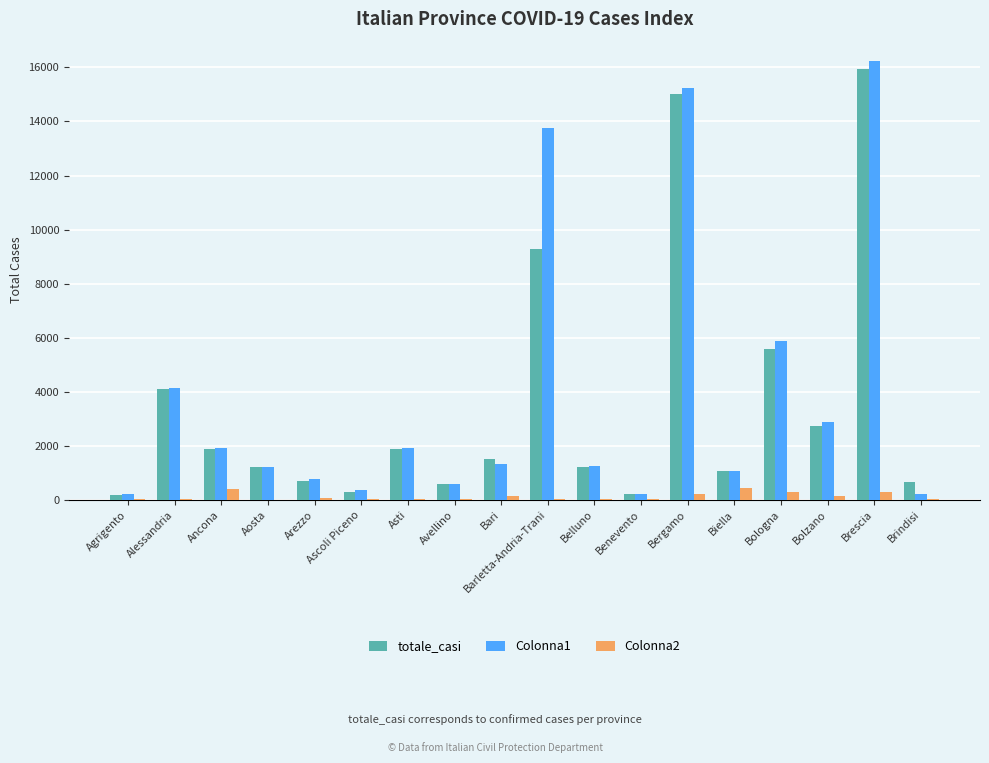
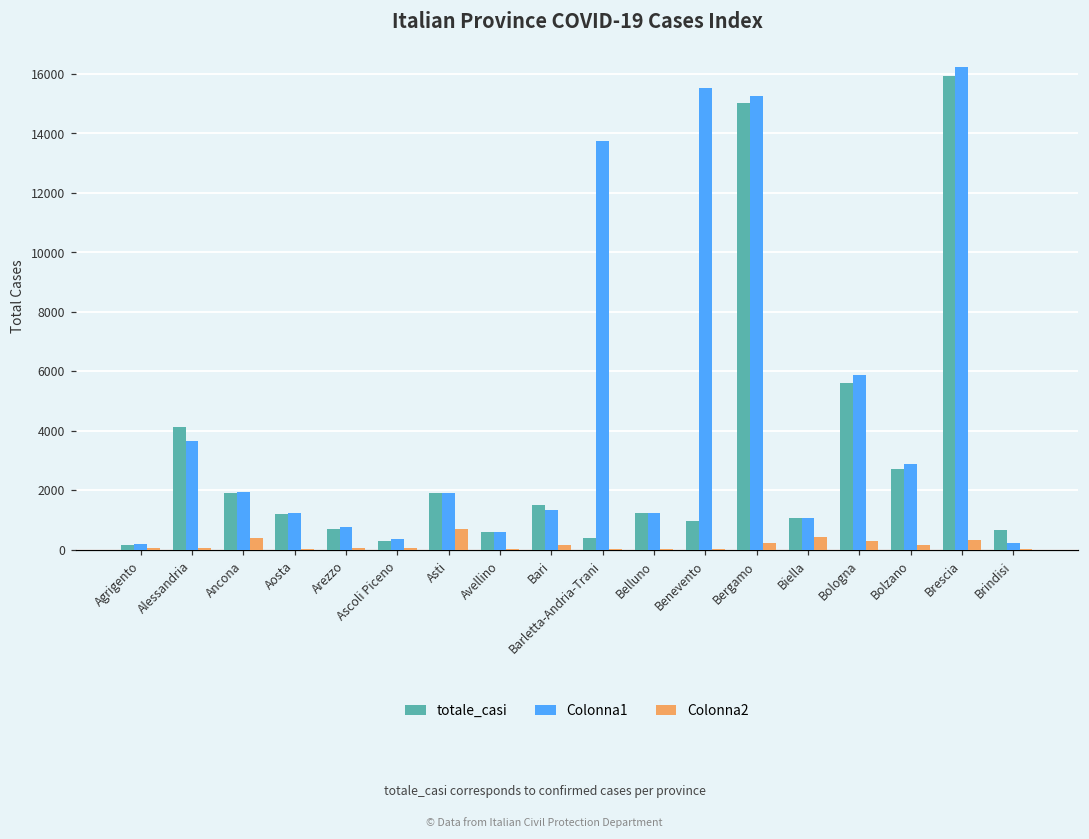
  {
    "totale_casi": {
      "Agrigento": 200,
      "Alessandria": 4100,
      "Ancona": 1900,
      "Aosta": 1200,
      "Arezzo": 700,
      "Ascoli Piceno": 300,
      "Asti": 1900,
      "Avellino": 600,
      "Bari": 1500,
-     "Barletta-Andria-Trani": 9300,
+     "Barletta-Andria-Trani": 400,
      "Belluno": 1200,
-     "Benevento": 200,
+     "Benevento": 900,
      "Bergamo": 15000,
      "Biella": 1100,
      "Bologna": 5600,
      "Bolzano": 2700,
      "Brescia": 15900,
      "Brindisi": 700
    },
    "Colonna1": {
      "Agrigento": 200,
-     "Alessandria": 4100,
+     "Alessandria": 3600,
      "Ancona": 1900,
      "Aosta": 1200,
      "Arezzo": 800,
      "Ascoli Piceno": 300,
      "Asti": 1900,
      "Avellino": 600,
      "Bari": 1300,
      "Barletta-Andria-Trani": 13800,
      "Belluno": 1200,
-     "Benevento": 200,
+     "Benevento": 15500,
      "Bergamo": 15300,
      "Biella": 1100,
      "Bologna": 5900,
      "Bolzano": 2900,
      "Brescia": 16200,
      "Brindisi": 200
    },
    "Colonna2": {
      "Ancona": 400,
-     "Asti": 0,
+     "Asti": 700,
      "Bari": 100,
      "Bergamo": 200,
      "Biella": 400,
      "Bologna": 300,
      "Bolzano": 200,
      "Brescia": 300
    }
  }
